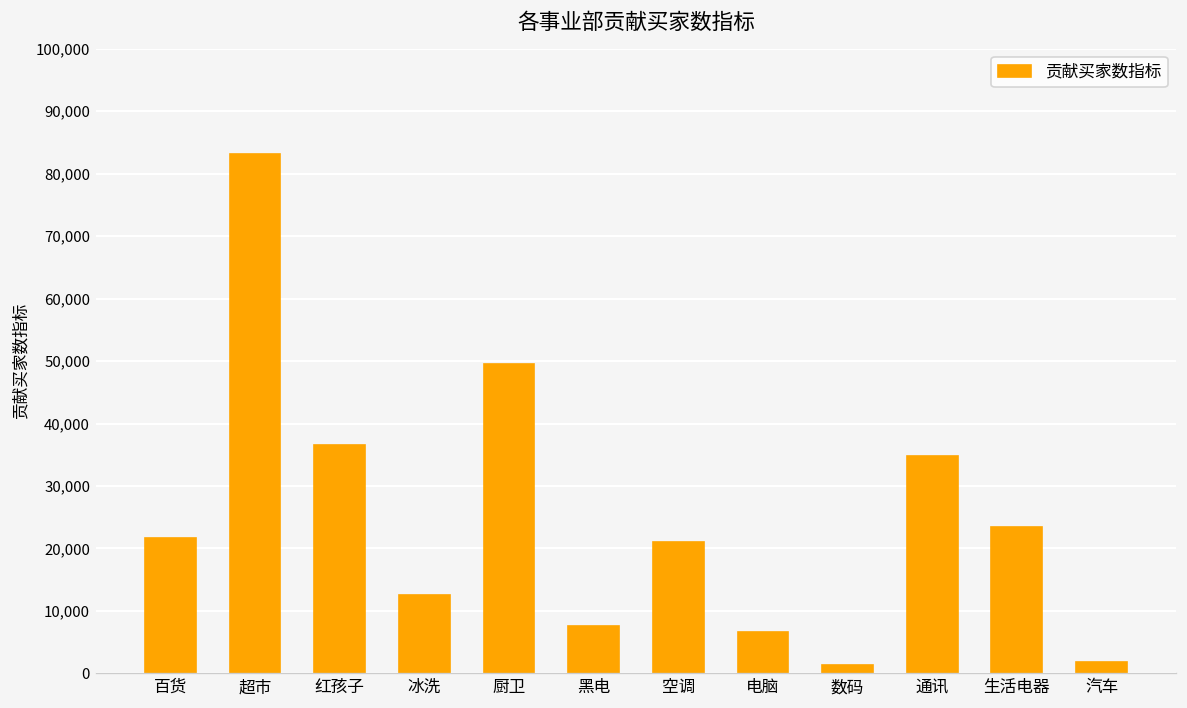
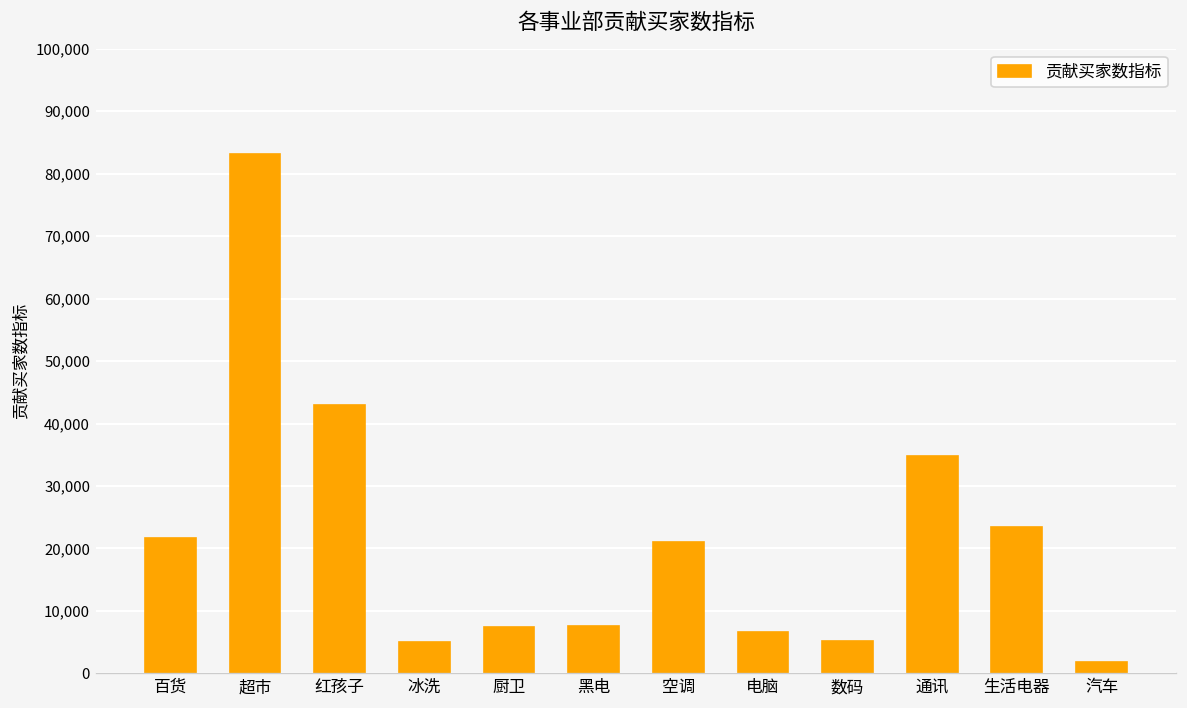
  {
    "百货": "22,000",
    "超市": "83,000",
-   "红孩子": "37,000",
-   "冰洗": "12,000",
-   "厨卫": "49,000",
+   "红孩子": "43,000",
+   "冰洗": "5,000",
+   "厨卫": "7,000",
    "黑电": "8,000",
    "空调": "21,000",
    "电脑": "7,000",
-   "数码": "1,000",
+   "数码": "5,000",
    "通讯": "35,000",
    "生活电器": "23,000",
    "汽车": "2,000"
  }
